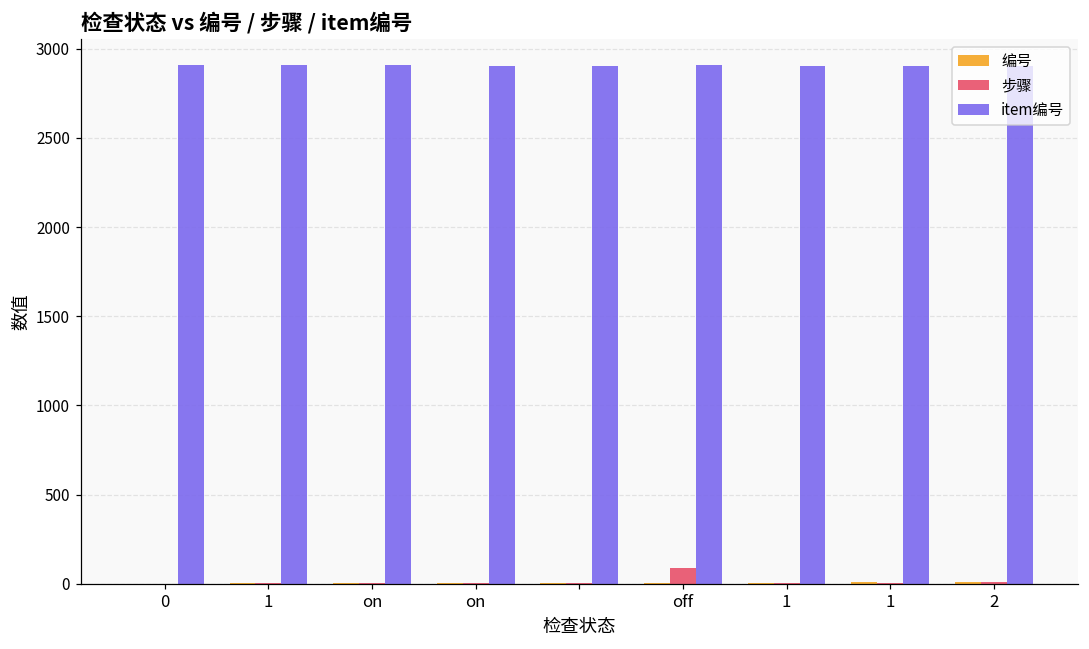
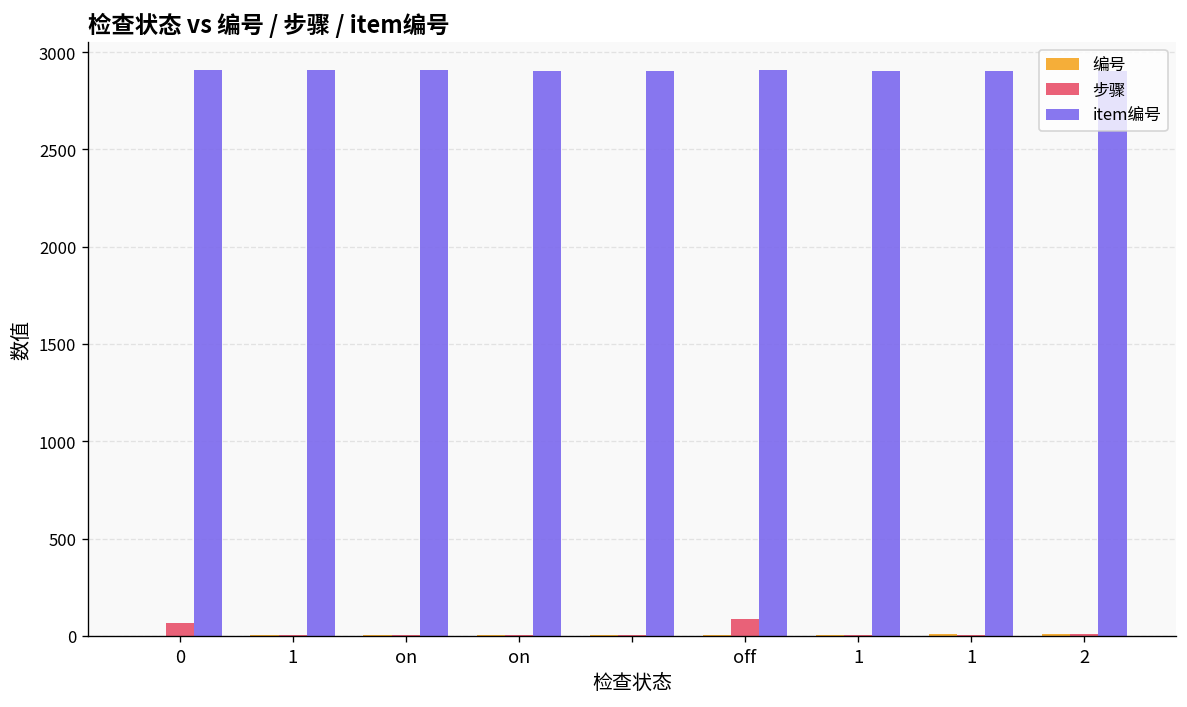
  {
    "步骤": {
-     "0": 0,
+     "0": 70,
      "off": 90
    }
  }
